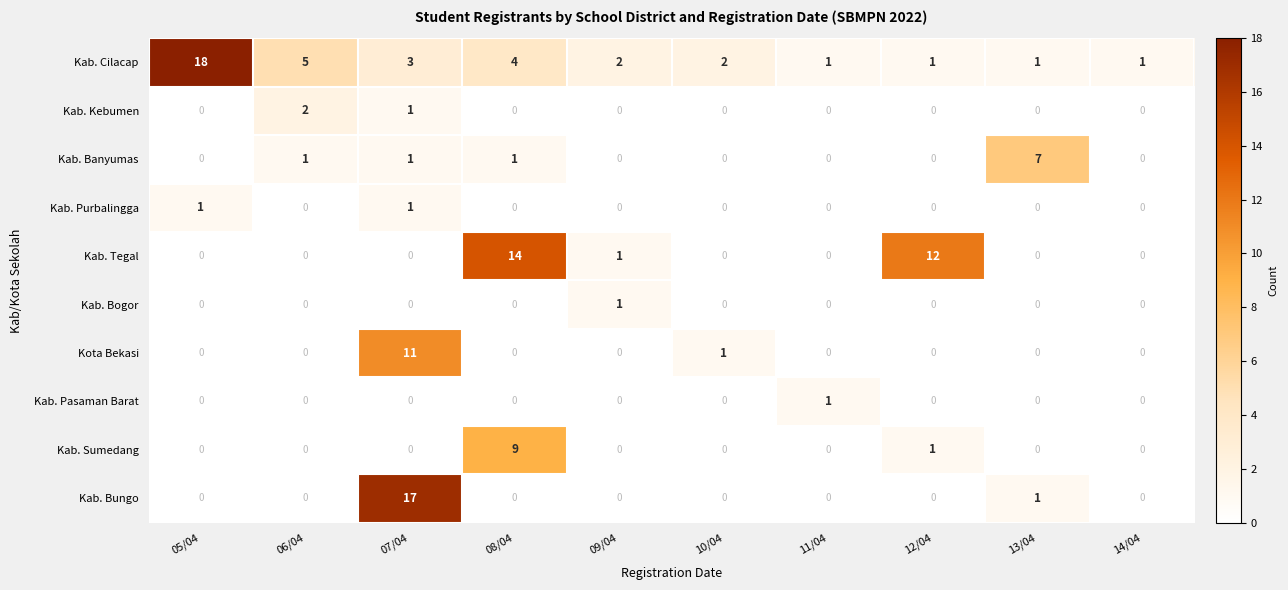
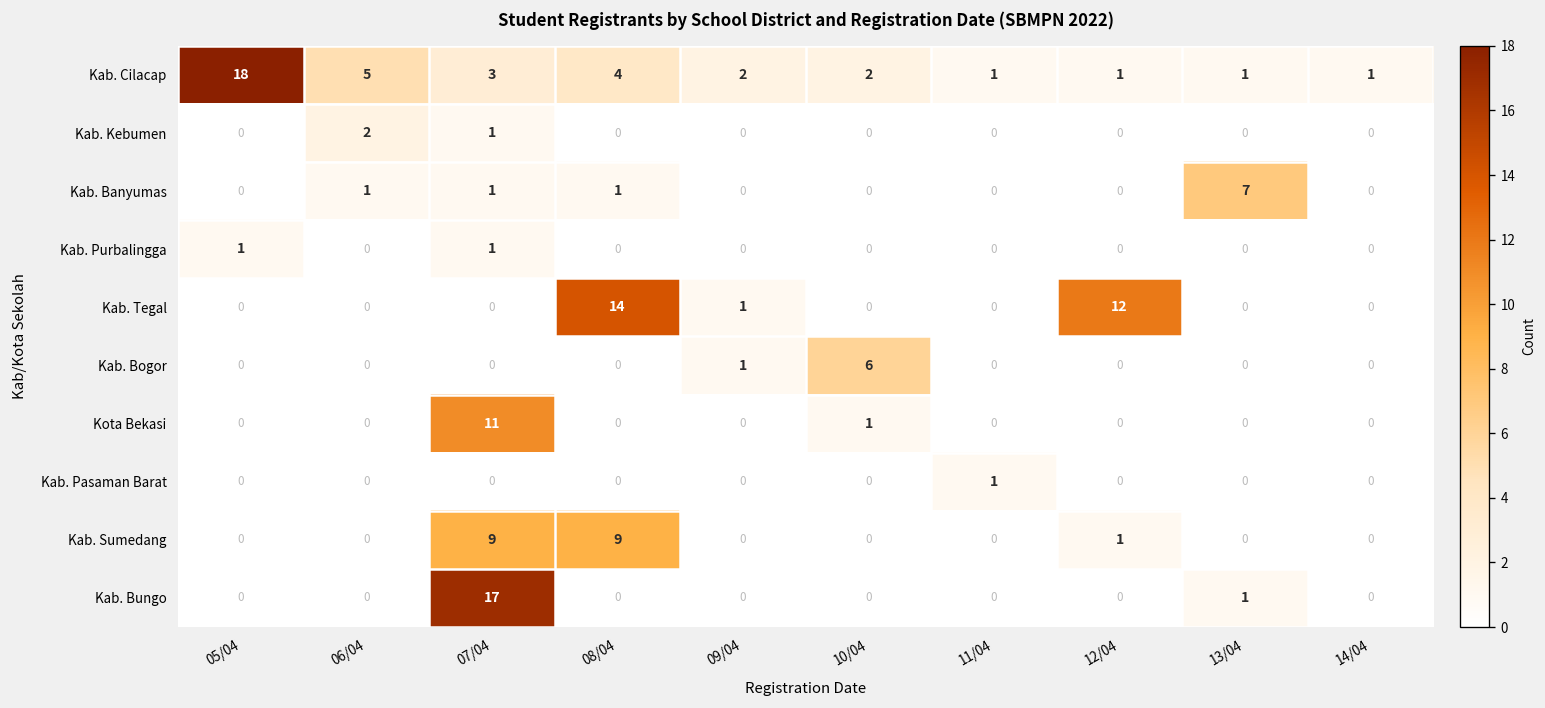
  {
    "Kab. Cilacap": {
      "05/04": 18,
      "06/04": 5,
      "07/04": 3,
      "08/04": 4,
      "09/04": 2,
      "10/04": 2,
      "11/04": 1,
      "12/04": 1,
      "13/04": 1,
      "14/04": 1
    },
    "Kab. Kebumen": {
      "05/04": 0,
      "06/04": 2,
      "07/04": 1,
      "08/04": 0,
      "09/04": 0,
      "10/04": 0,
      "11/04": 0,
      "12/04": 0,
      "13/04": 0,
      "14/04": 0
    },
    "Kab. Banyumas": {
      "05/04": 0,
      "06/04": 1,
      "07/04": 1,
      "08/04": 1,
      "09/04": 0,
      "10/04": 0,
      "11/04": 0,
      "12/04": 0,
      "13/04": 7,
      "14/04": 0
    },
    "Kab. Purbalingga": {
      "05/04": 1,
      "06/04": 0,
      "07/04": 1,
      "08/04": 0,
      "09/04": 0,
      "10/04": 0,
      "11/04": 0,
      "12/04": 0,
      "13/04": 0,
      "14/04": 0
    },
    "Kab. Tegal": {
      "05/04": 0,
      "06/04": 0,
      "07/04": 0,
      "08/04": 14,
      "09/04": 1,
      "10/04": 0,
      "11/04": 0,
      "12/04": 12,
      "13/04": 0,
      "14/04": 0
    },
    "Kab. Bogor": {
      "05/04": 0,
      "06/04": 0,
      "07/04": 0,
      "08/04": 0,
      "09/04": 1,
-     "10/04": 0,
+     "10/04": 6,
      "11/04": 0,
      "12/04": 0,
      "13/04": 0,
      "14/04": 0
    },
    "Kota Bekasi": {
      "05/04": 0,
      "06/04": 0,
      "07/04": 11,
      "08/04": 0,
      "09/04": 0,
      "10/04": 1,
      "11/04": 0,
      "12/04": 0,
      "13/04": 0,
      "14/04": 0
    },
    "Kab. Pasaman Barat": {
      "05/04": 0,
      "06/04": 0,
      "07/04": 0,
      "08/04": 0,
      "09/04": 0,
      "10/04": 0,
      "11/04": 1,
      "12/04": 0,
      "13/04": 0,
      "14/04": 0
    },
    "Kab. Sumedang": {
      "05/04": 0,
      "06/04": 0,
-     "07/04": 0,
+     "07/04": 9,
      "08/04": 9,
      "09/04": 0,
      "10/04": 0,
      "11/04": 0,
      "12/04": 1,
      "13/04": 0,
      "14/04": 0
    },
    "Kab. Bungo": {
      "05/04": 0,
      "06/04": 0,
      "07/04": 17,
      "08/04": 0,
      "09/04": 0,
      "10/04": 0,
      "11/04": 0,
      "12/04": 0,
      "13/04": 1,
      "14/04": 0
    }
  }
